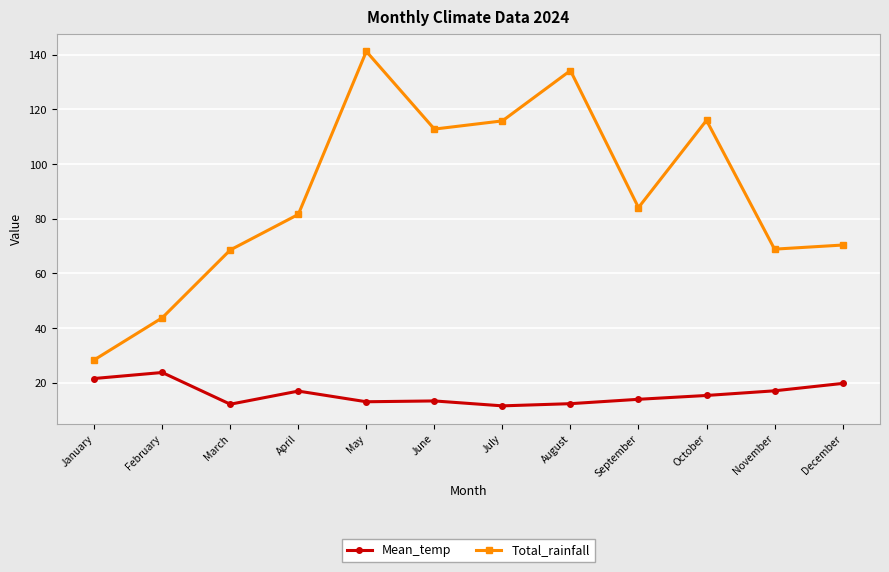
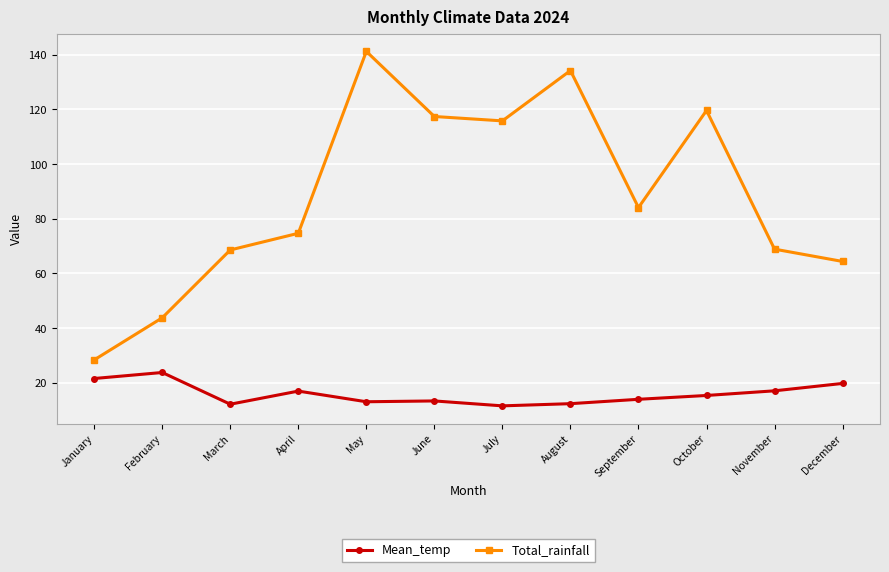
  {
    "Mean_temp": {
      "January": 22,
      "February": 24,
      "March": 12,
      "April": 17,
      "May": 13,
      "June": 13,
      "July": 12,
      "August": 12,
      "September": 14,
      "October": 15,
      "November": 17,
      "December": 20
    },
    "Total_rainfall": {
      "January": 28,
      "February": 44,
      "March": 69,
-     "April": 82,
+     "April": 75,
      "May": 141,
-     "June": 113,
+     "June": 117,
      "July": 116,
      "August": 134,
      "September": 84,
-     "October": 116,
+     "October": 120,
      "November": 69,
-     "December": 70
+     "December": 64
    }
  }
